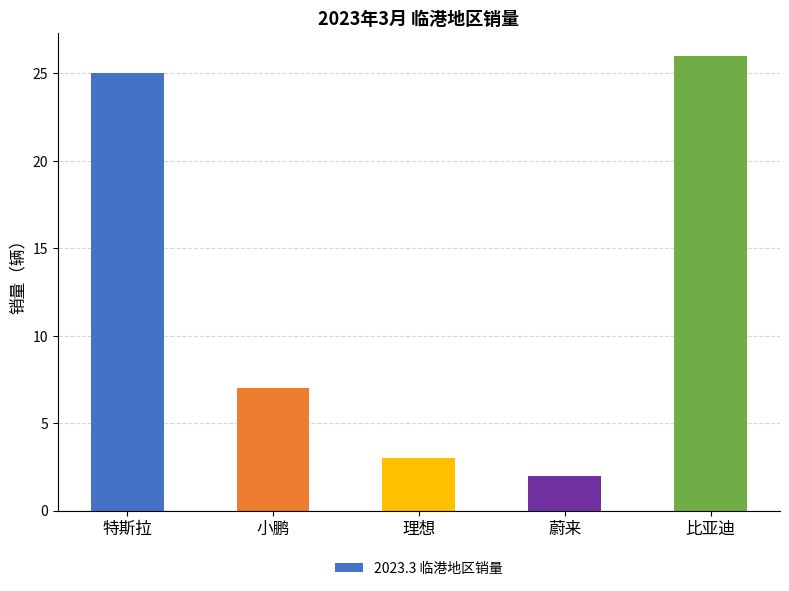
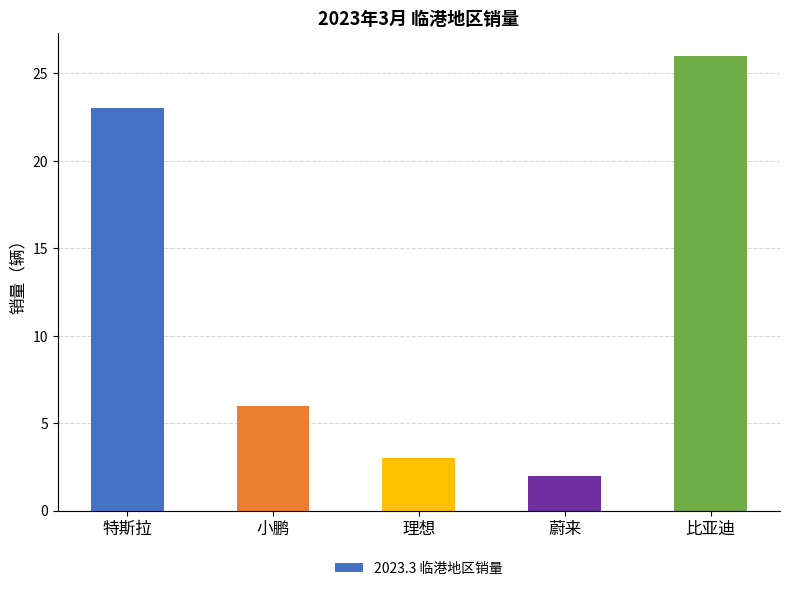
  {
-   "特斯拉": 25,
-   "小鹏": 7,
+   "特斯拉": 23,
+   "小鹏": 6,
    "理想": 3,
    "蔚来": 2,
    "比亚迪": 26
  }
